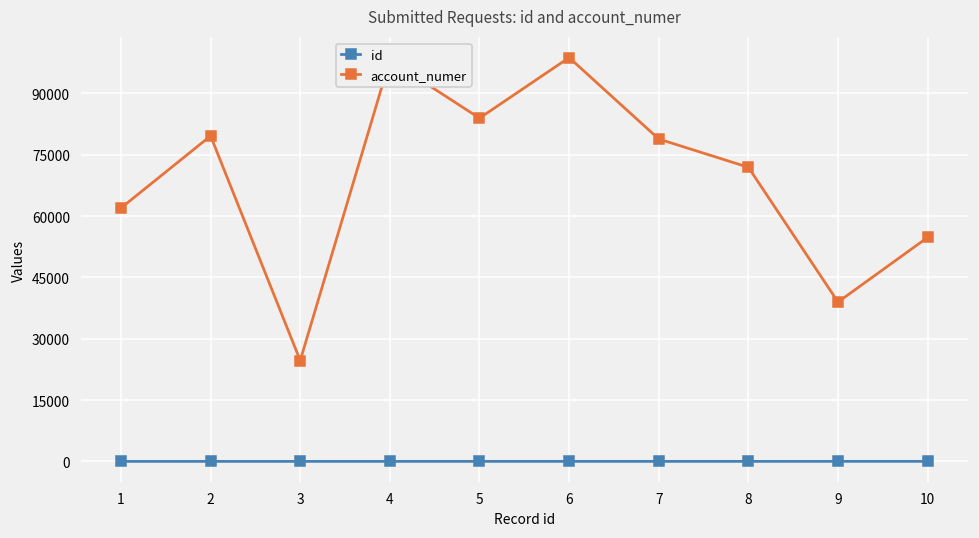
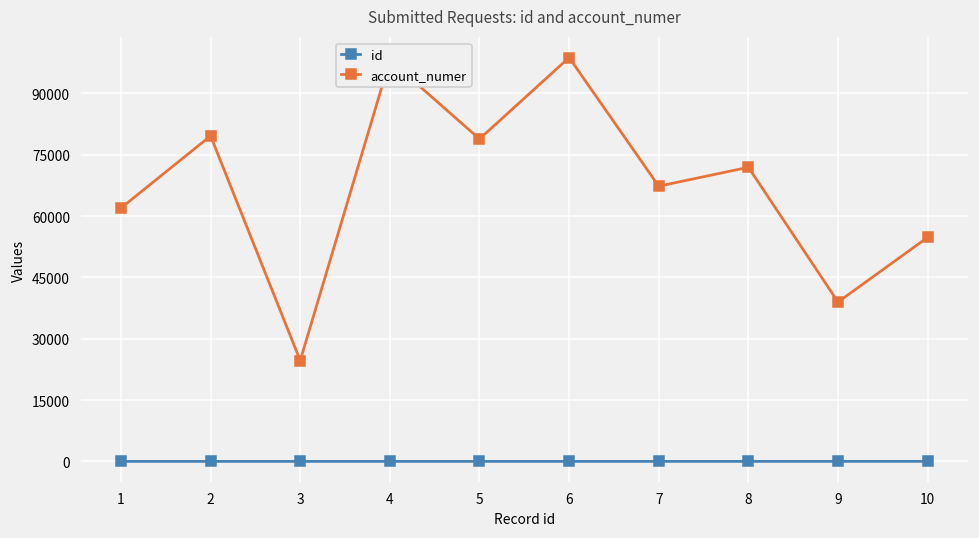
  {
    "id": {
      "1": 0,
      "2": 0,
      "3": 0,
      "4": 0,
      "5": 0,
      "6": 0,
      "7": 0,
      "8": 0,
      "9": 0,
      "10": 0
    },
    "account_numer": {
      "1": 62000,
      "2": 80000,
      "3": 25000,
-     "5": 84000,
+     "5": 79000,
      "6": 99000,
-     "7": 79000,
+     "7": 67000,
      "8": 72000,
      "9": 39000,
      "10": 55000
    }
  }
